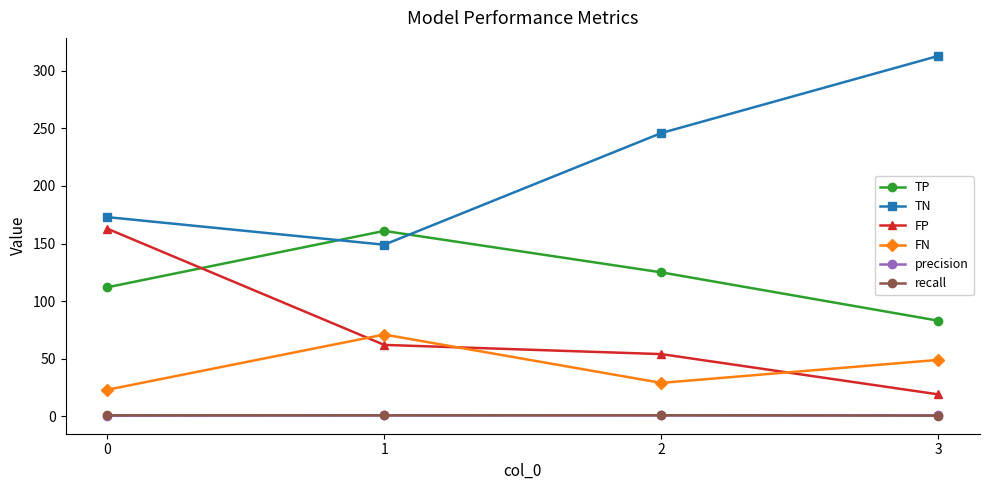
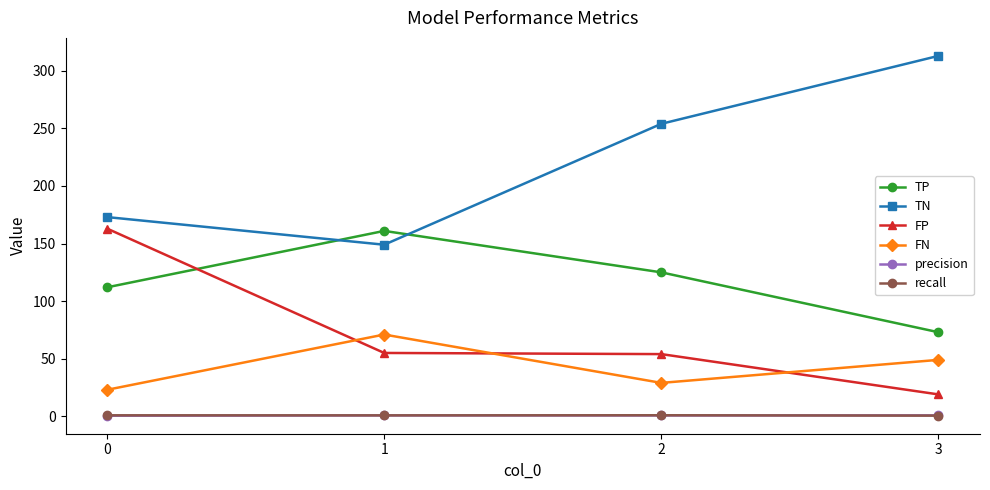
  {
    "TP": {
      "0": 112,
      "1": 161,
      "2": 125,
-     "3": 83
+     "3": 73
    },
    "TN": {
      "0": 173,
      "1": 149,
-     "2": 246,
+     "2": 254,
      "3": 313
    },
    "FP": {
      "0": 163,
-     "1": 62,
+     "1": 55,
      "2": 54,
      "3": 19
    },
    "FN": {
      "0": 23,
      "1": 71,
      "2": 29,
      "3": 49
    }
  }
